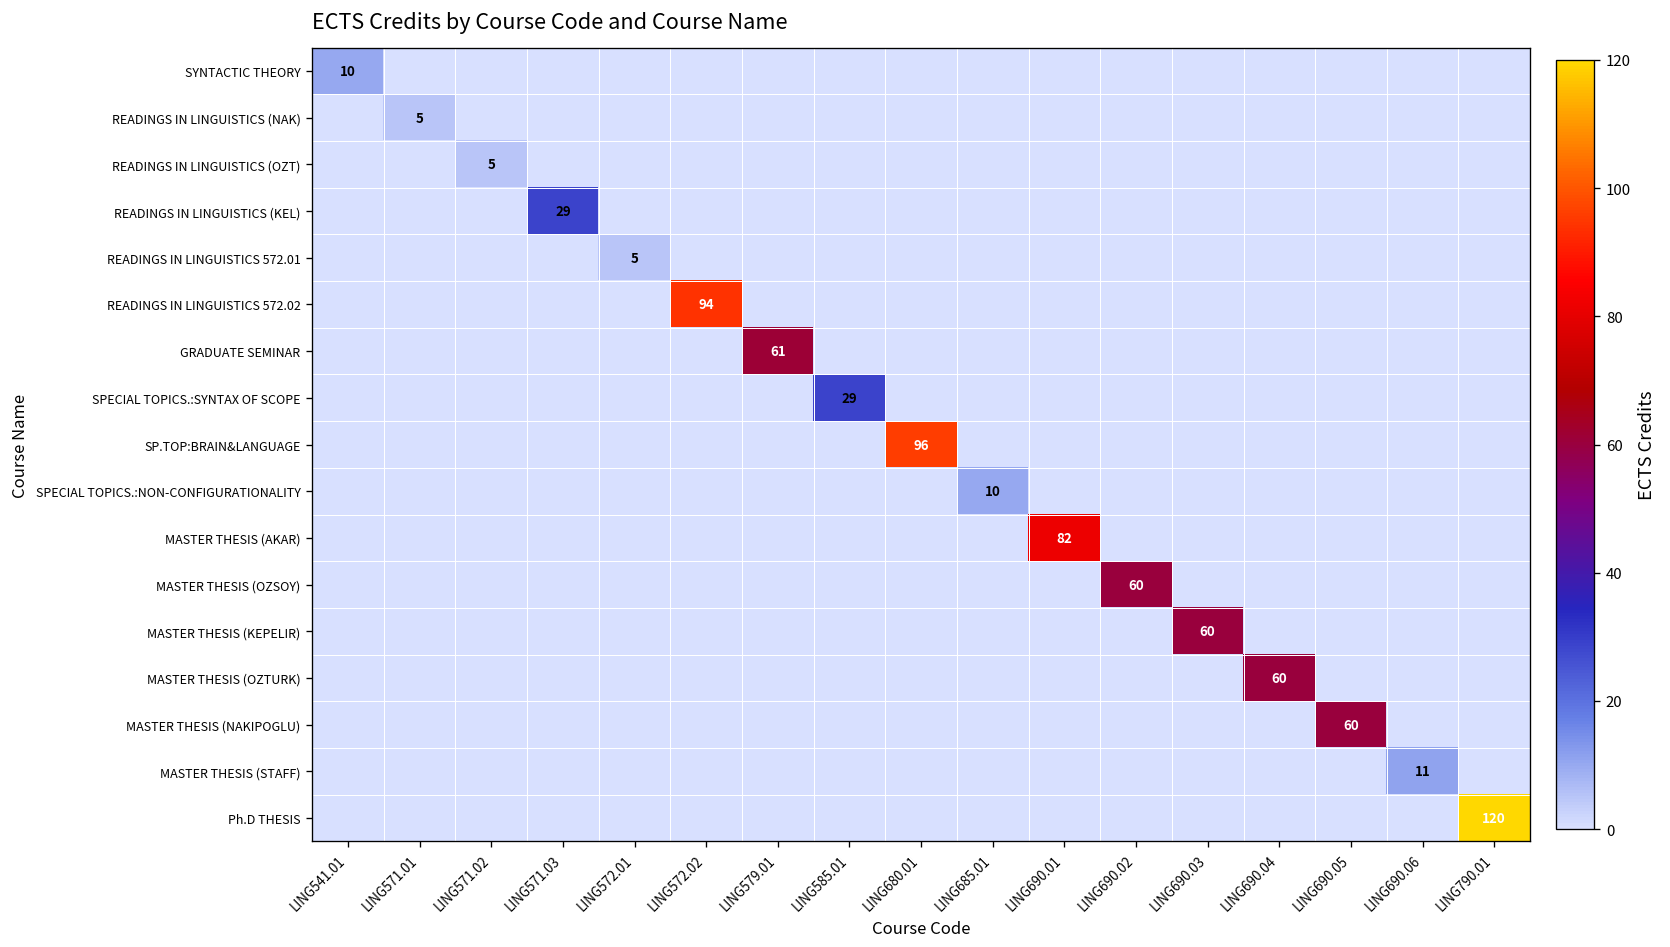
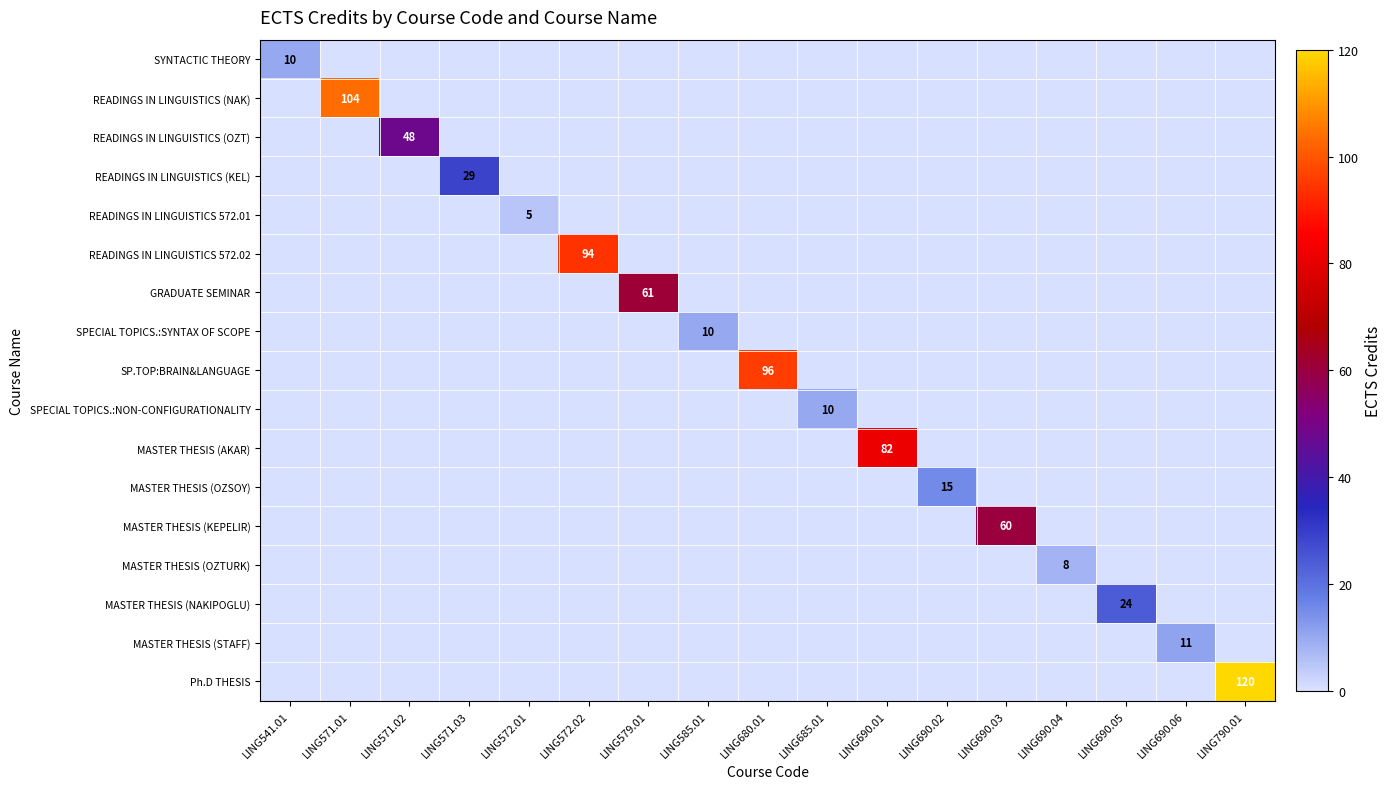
  {
    "SYNTACTIC THEORY": {
      "LING541.01": 10
    },
    "READINGS IN LINGUISTICS (NAK)": {
-     "LING571.01": 5
+     "LING571.01": 104
    },
    "READINGS IN LINGUISTICS (OZT)": {
-     "LING571.02": 5
+     "LING571.02": 48
    },
    "READINGS IN LINGUISTICS (KEL)": {
      "LING571.03": 29
    },
    "READINGS IN LINGUISTICS 572.01": {
      "LING572.01": 5
    },
    "READINGS IN LINGUISTICS 572.02": {
      "LING572.02": 94
    },
    "GRADUATE SEMINAR": {
      "LING579.01": 61
    },
    "SPECIAL TOPICS.:SYNTAX OF SCOPE": {
-     "LING585.01": 29
+     "LING585.01": 10
    },
    "SP.TOP:BRAIN&LANGUAGE": {
      "LING680.01": 96
    },
    "SPECIAL TOPICS.:NON-CONFIGURATIONALITY": {
      "LING685.01": 10
    },
    "MASTER THESIS (AKAR)": {
      "LING690.01": 82
    },
    "MASTER THESIS (OZSOY)": {
-     "LING690.02": 60
+     "LING690.02": 15
    },
    "MASTER THESIS (KEPELIR)": {
      "LING690.03": 60
    },
    "MASTER THESIS (OZTURK)": {
-     "LING690.04": 60
+     "LING690.04": 8
    },
    "MASTER THESIS (NAKIPOGLU)": {
-     "LING690.05": 60
+     "LING690.05": 24
    },
    "MASTER THESIS (STAFF)": {
      "LING690.06": 11
    },
    "Ph.D THESIS": {
      "LING790.01": 120
    }
  }
